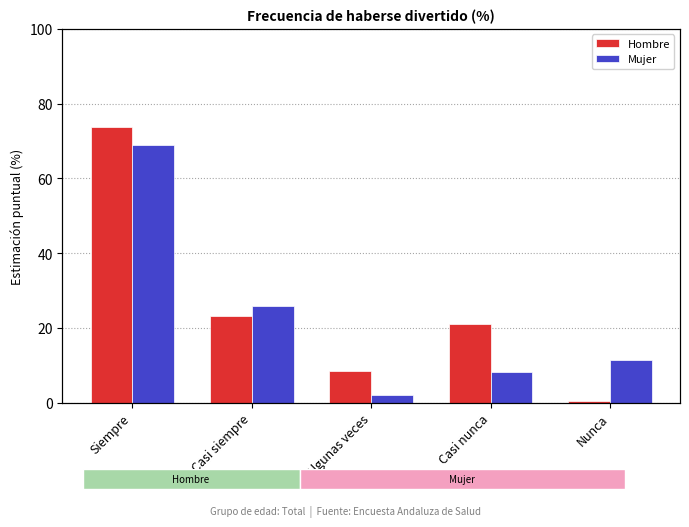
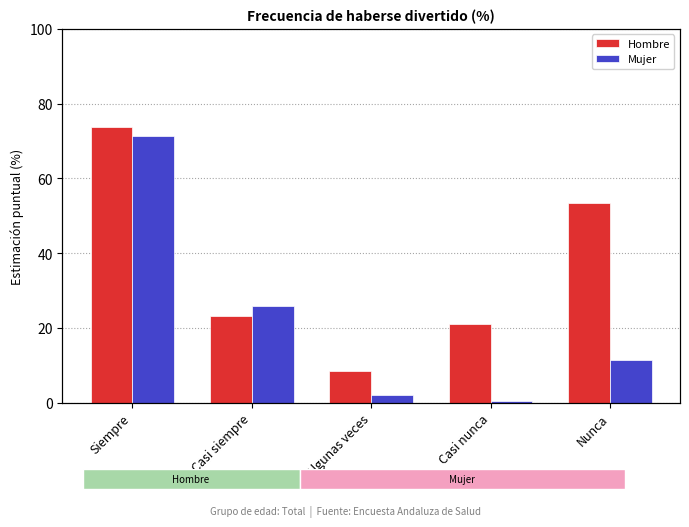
  {
    "Frecuencia de haberse divertido (%)": {
      "Hombre": {
        "Siempre": 74,
        "Casi siempre": 23,
        "Algunas veces": 9,
        "Casi nunca": 21,
-       "Nunca": 0
+       "Nunca": 54
      },
      "Mujer": {
-       "Siempre": 69,
+       "Siempre": 71,
        "Casi siempre": 26,
        "Algunas veces": 2,
-       "Casi nunca": 8,
+       "Casi nunca": 0,
        "Nunca": 11
      }
    }
  }
